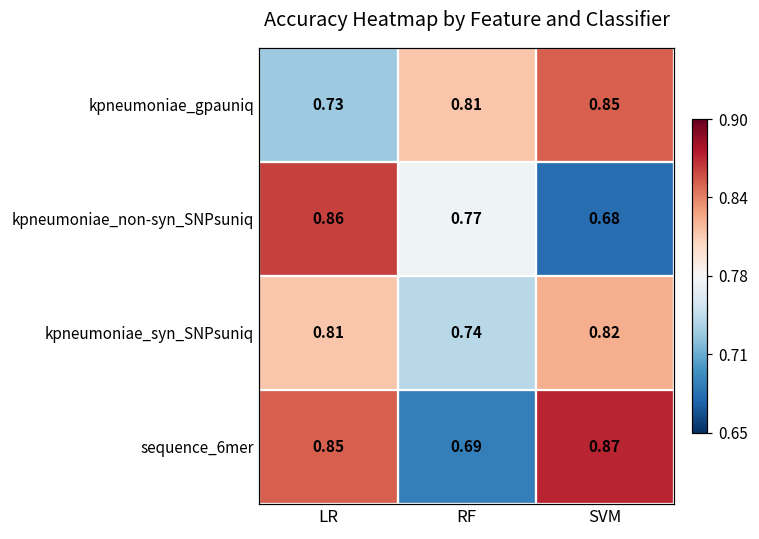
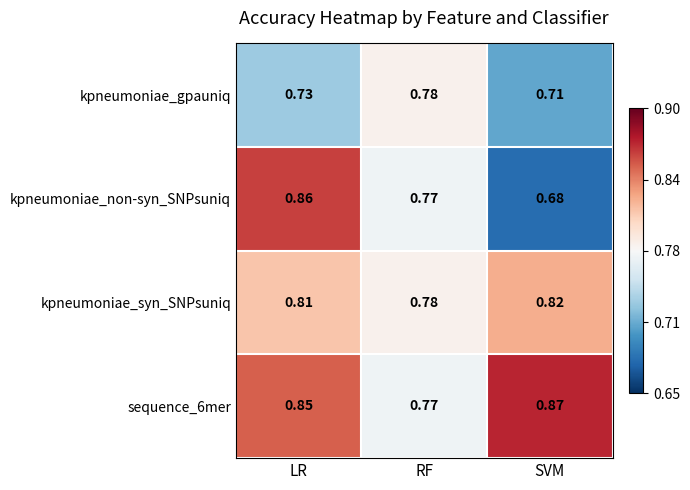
  {
    "kpneumoniae_gpauniq": {
      "LR": 0.73,
-     "RF": 0.81,
-     "SVM": 0.85
+     "RF": 0.78,
+     "SVM": 0.71
    },
    "kpneumoniae_non-syn_SNPsuniq": {
      "LR": 0.86,
      "RF": 0.77,
      "SVM": 0.68
    },
    "kpneumoniae_syn_SNPsuniq": {
      "LR": 0.81,
-     "RF": 0.74,
+     "RF": 0.78,
      "SVM": 0.82
    },
    "sequence_6mer": {
      "LR": 0.85,
-     "RF": 0.69,
+     "RF": 0.77,
      "SVM": 0.87
    }
  }
